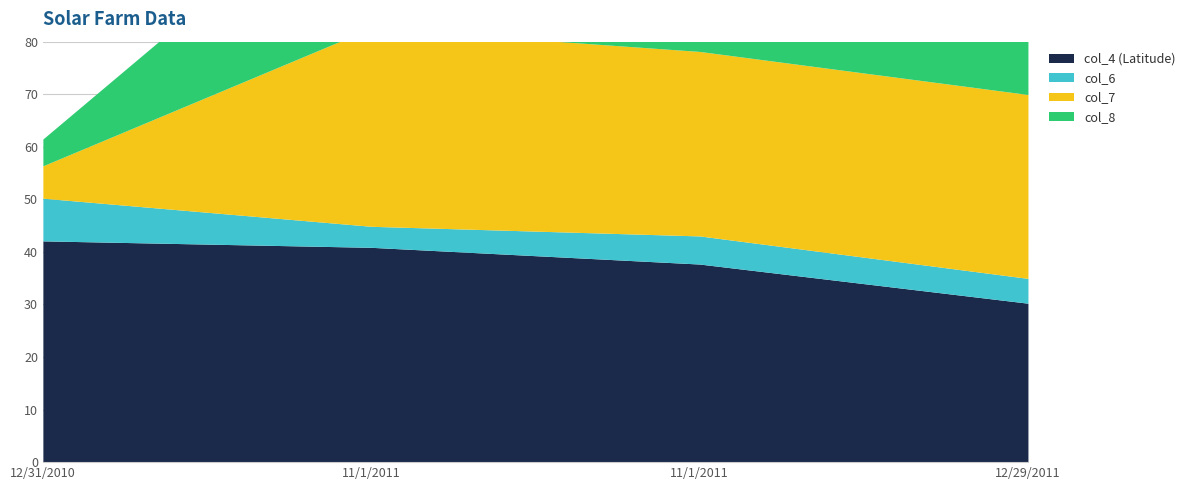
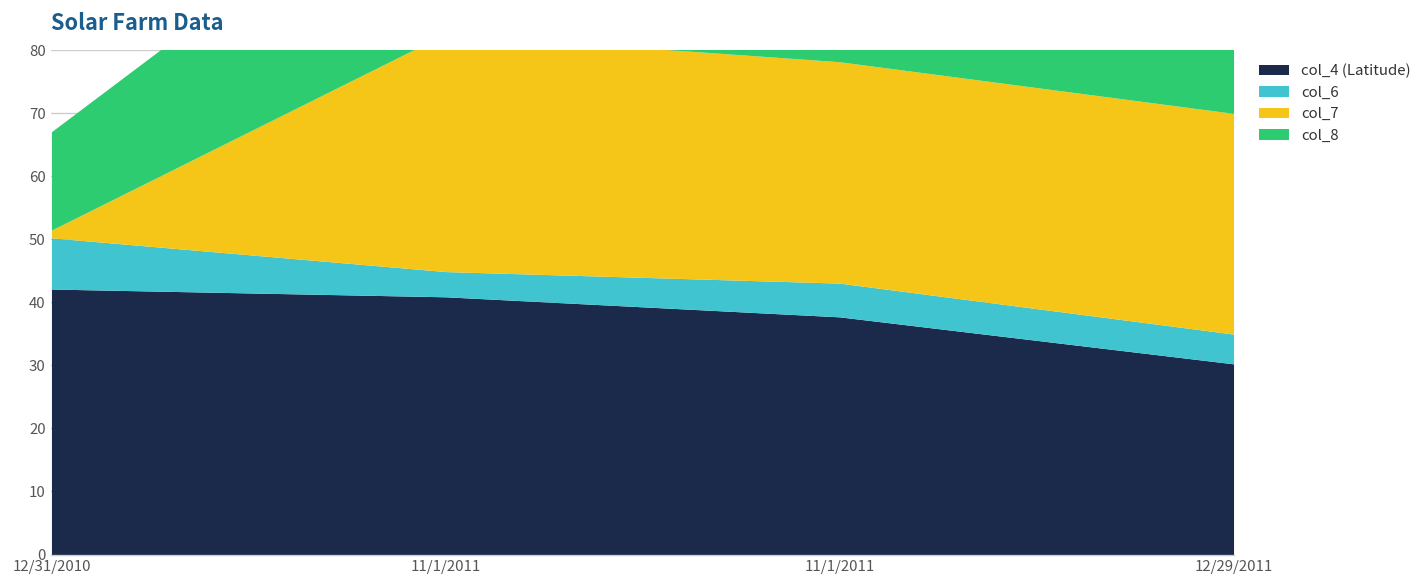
  {
    "col_7": {
-     "12/31/2010": 6
+     "12/31/2010": 1
    },
    "col_8": {
-     "12/31/2010": 5
+     "12/31/2010": 16
    }
  }
